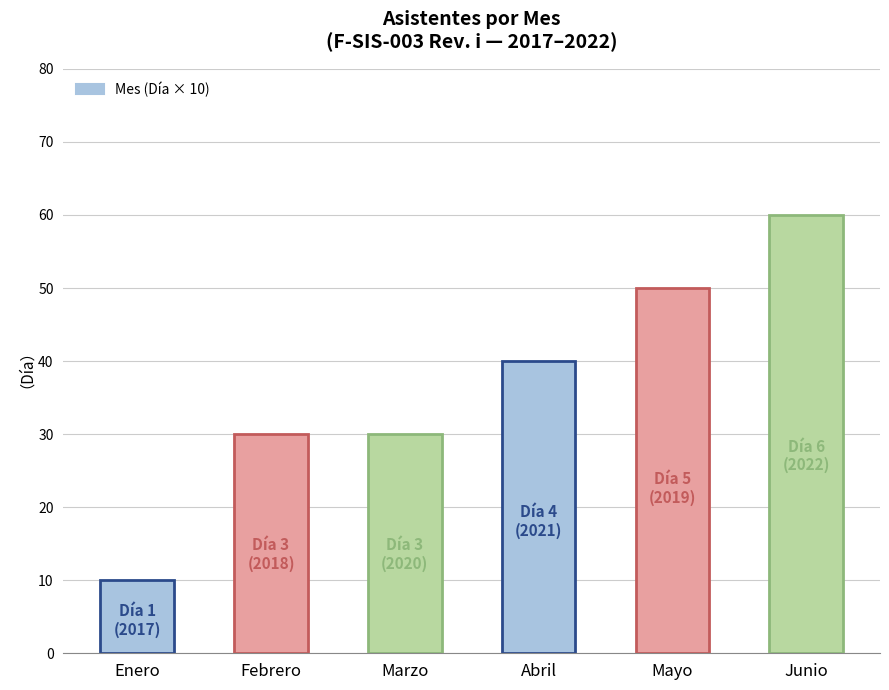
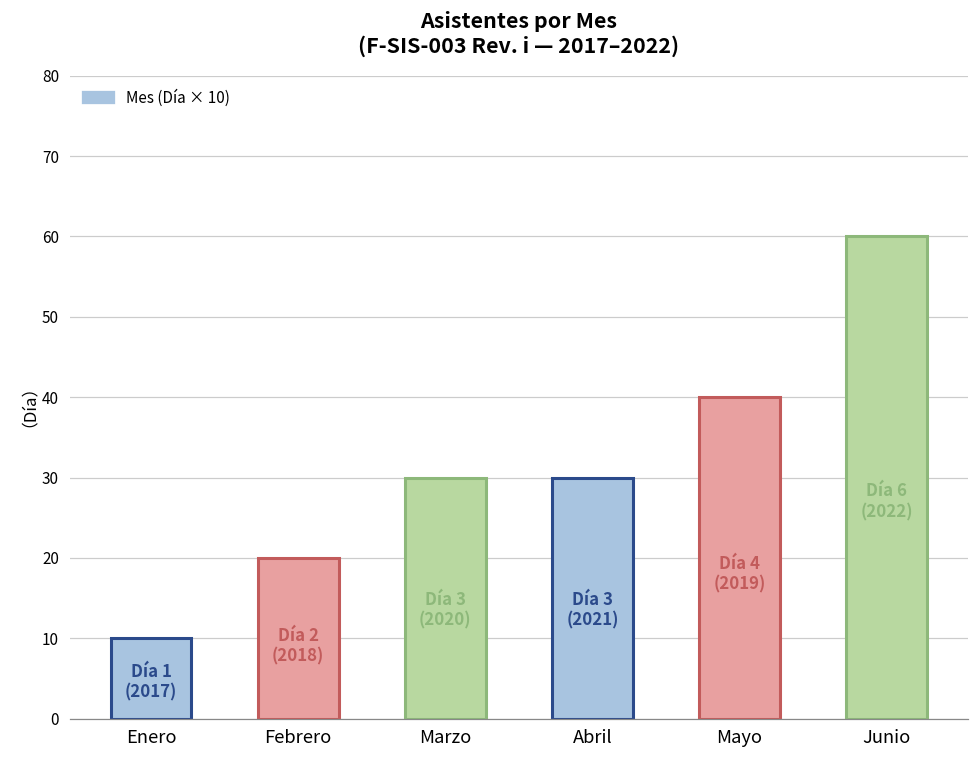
  {
-   "Febrero": 3,
-   "Abril": 4,
-   "Mayo": 5
+   "Febrero": 2,
+   "Abril": 3,
+   "Mayo": 4
  }
